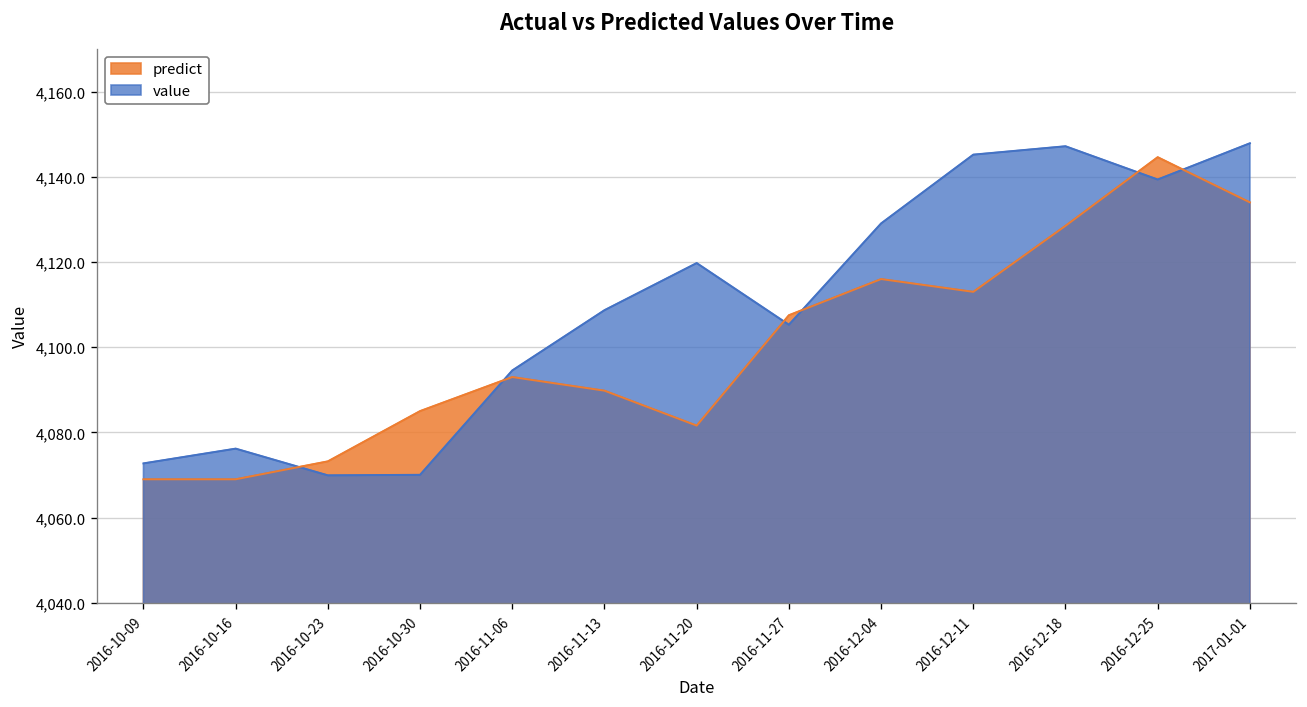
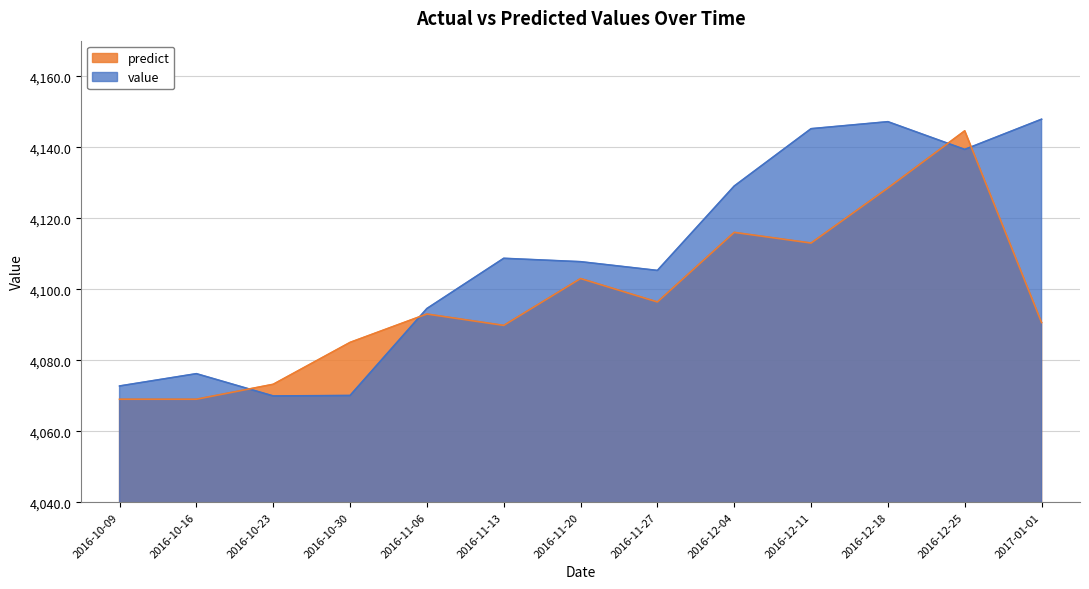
  {
    "predict": {
      "2016-10-09": "4,069",
      "2016-10-16": "4,069",
      "2016-10-23": "4,073",
      "2016-10-30": "4,085",
      "2016-11-06": "4,093",
      "2016-11-13": "4,090",
-     "2016-11-20": "4,082",
-     "2016-11-27": "4,108",
+     "2016-11-20": "4,103",
+     "2016-11-27": "4,096",
      "2016-12-04": "4,116",
      "2016-12-11": "4,113",
      "2016-12-18": "4,129",
      "2016-12-25": "4,145",
-     "2017-01-01": "4,134"
+     "2017-01-01": "4,091"
    },
    "value": {
      "2016-10-09": "4,073",
      "2016-10-16": "4,076",
      "2016-10-23": "4,070",
      "2016-10-30": "4,070",
      "2016-11-06": "4,095",
      "2016-11-13": "4,109",
-     "2016-11-20": "4,120",
+     "2016-11-20": "4,108",
      "2016-11-27": "4,105",
      "2016-12-04": "4,129",
      "2016-12-11": "4,145",
      "2016-12-18": "4,147",
      "2016-12-25": "4,139",
      "2017-01-01": "4,148"
    }
  }
